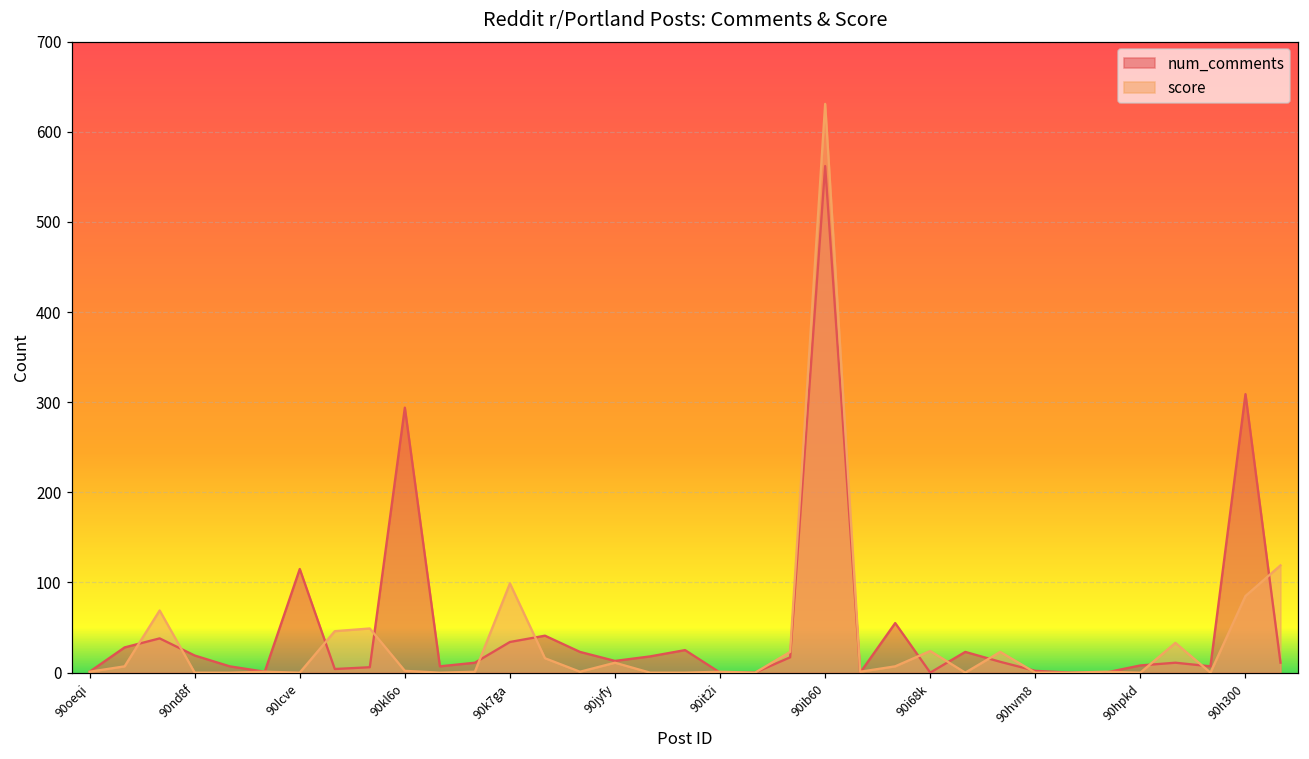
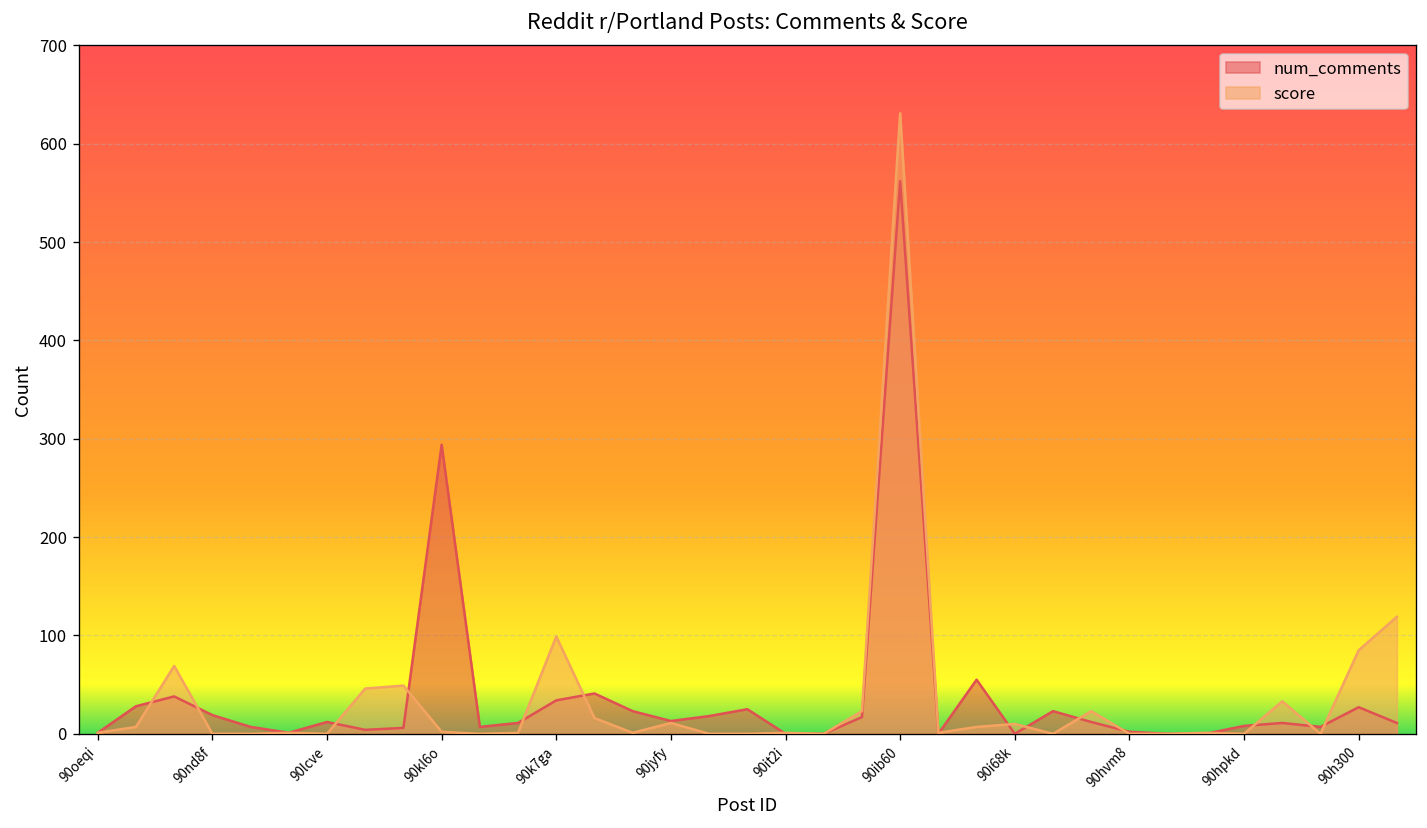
  {
    "num_comments": {
      "90nd8f": 20,
-     "90lcve": 120,
+     "90lcve": 10,
      "90kl6o": 290,
      "90k7ga": 30,
      "90ib60": 560,
      "90i68k": 0,
      "90hpkd": 10,
-     "90h300": 310
+     "90h300": 30
    },
    "score": {
      "90nd8f": 0,
      "90lcve": 0,
      "90kl6o": 0,
      "90k7ga": 100,
      "90ib60": 630,
-     "90i68k": 20,
+     "90i68k": 10,
      "90hpkd": 0,
      "90h300": 90
    }
  }
